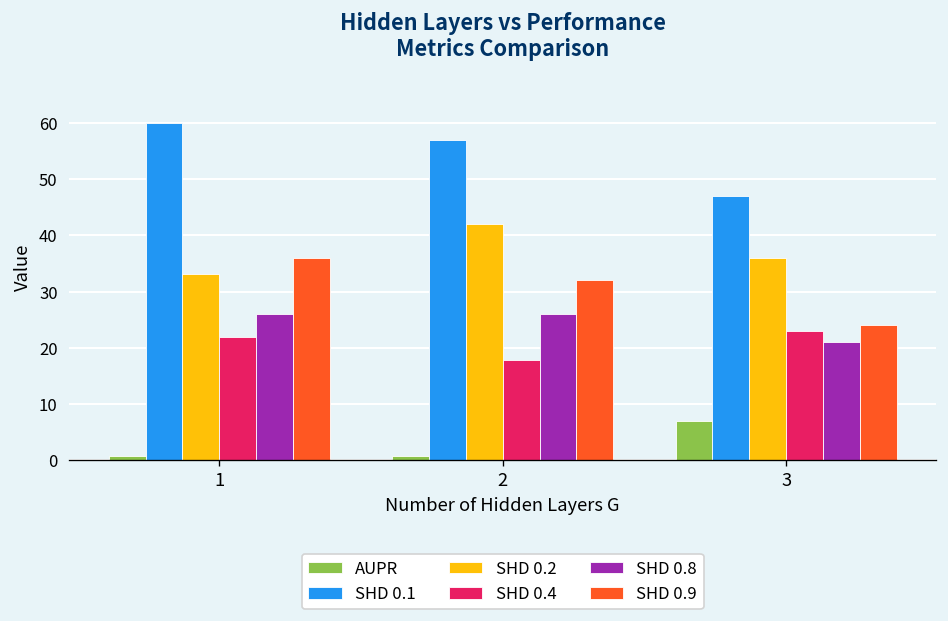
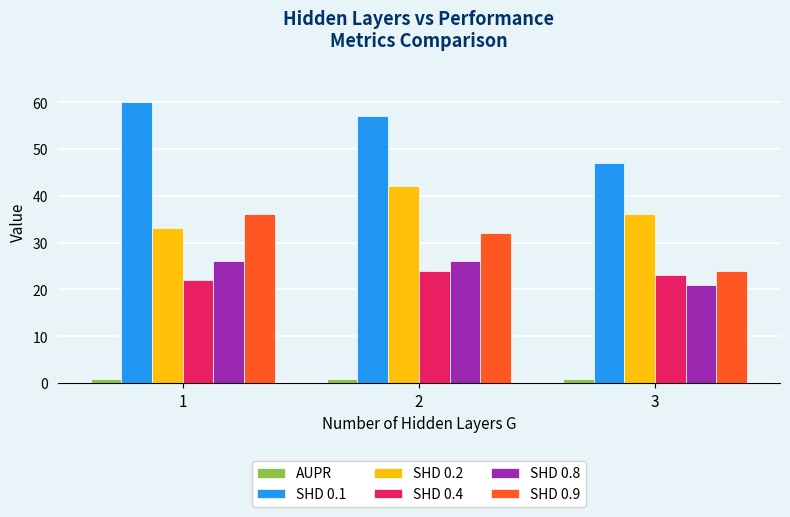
  {
    "AUPR": {
      "1": 1,
      "2": 1,
-     "3": 7
+     "3": 1
    },
    "SHD 0.1": {
      "1": 60,
      "2": 57,
      "3": 47
    },
    "SHD 0.2": {
      "1": 33,
      "2": 42,
      "3": 36
    },
    "SHD 0.4": {
      "1": 22,
-     "2": 18,
+     "2": 24,
      "3": 23
    },
    "SHD 0.8": {
      "1": 26,
      "2": 26,
      "3": 21
    },
    "SHD 0.9": {
      "1": 36,
      "2": 32,
      "3": 24
    }
  }
